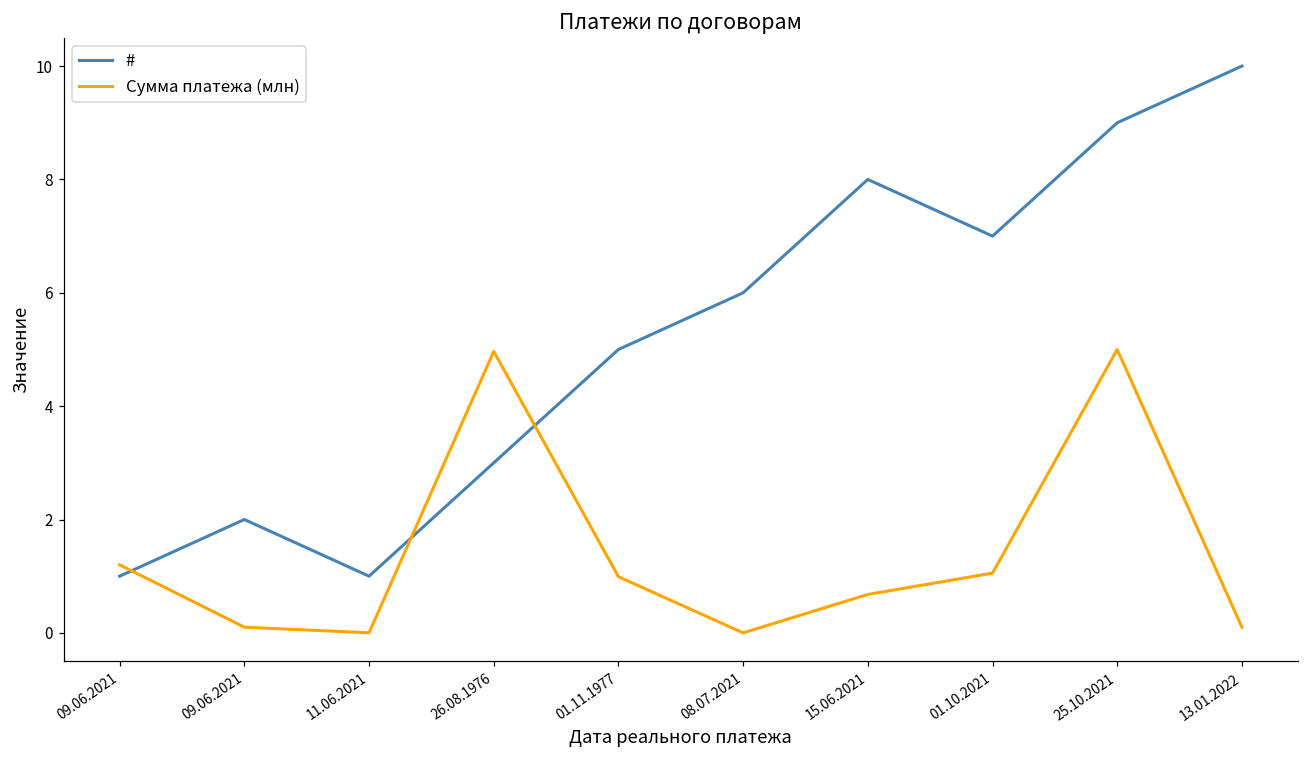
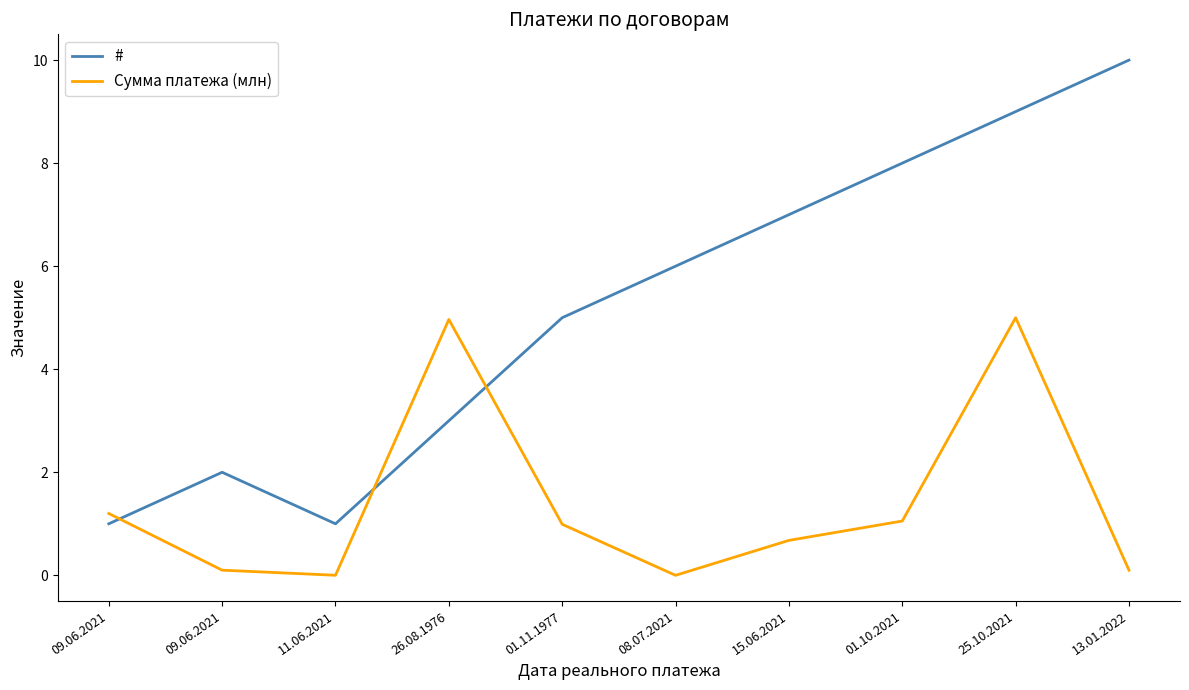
  {
    "#": {
      "11.06.2021": 1,
      "26.08.1976": 3,
      "01.11.1977": 5,
      "08.07.2021": 6,
-     "15.06.2021": 8,
-     "01.10.2021": 7,
+     "15.06.2021": 7,
+     "01.10.2021": 8,
      "25.10.2021": 9,
      "13.01.2022": 10
    },
    "Сумма платежа (млн)": {
      "11.06.2021": 0,
      "26.08.1976": 5,
      "01.11.1977": 1,
      "08.07.2021": 0,
      "15.06.2021": 0.7,
      "01.10.2021": 1.1,
      "25.10.2021": 5,
      "13.01.2022": 0.1
    }
  }
